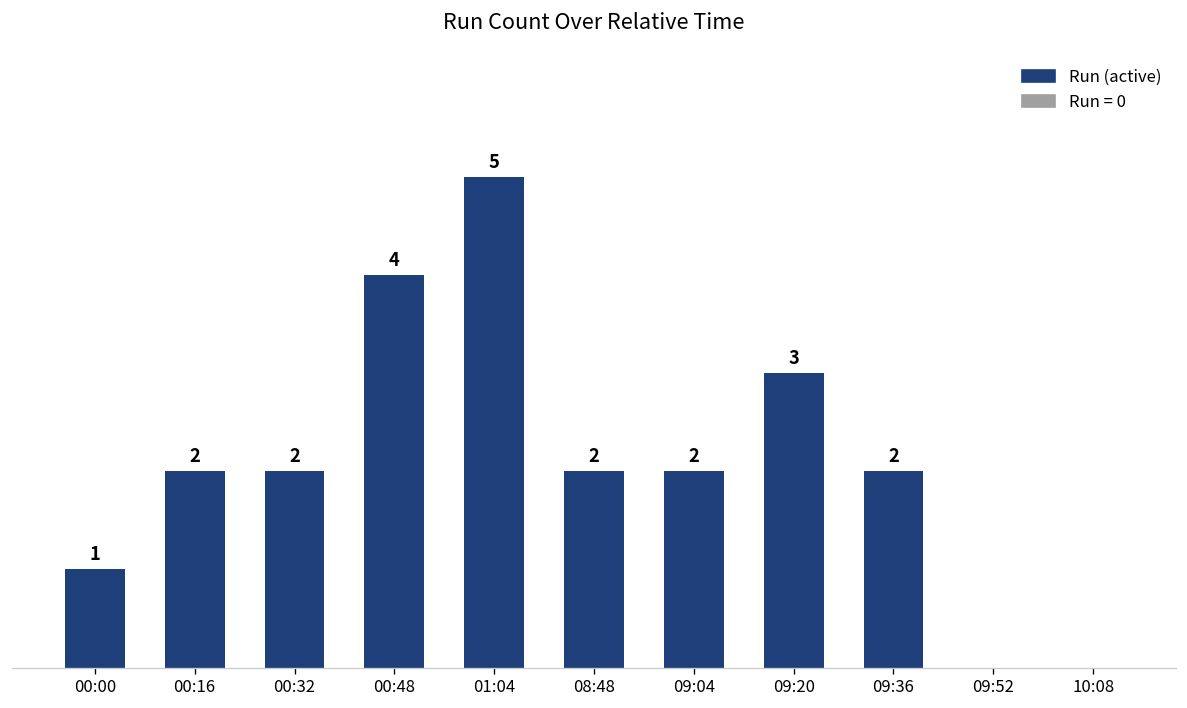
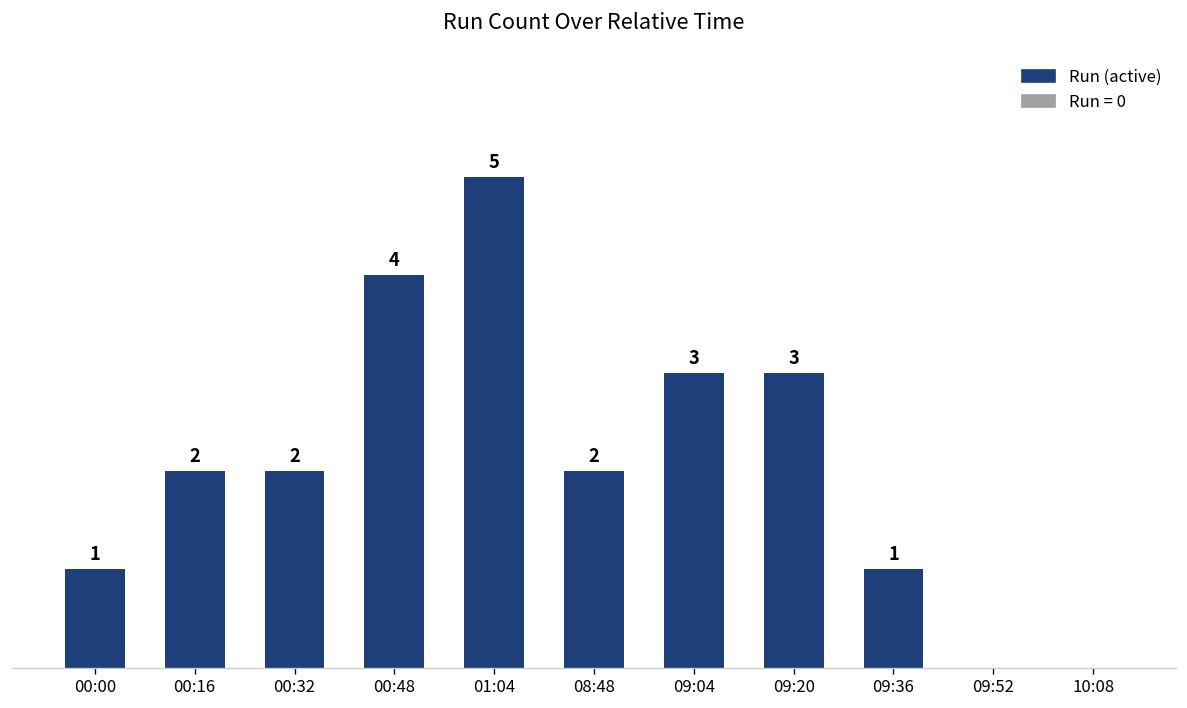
  {
    "00:00": 1,
    "00:16": 2,
    "00:32": 2,
    "00:48": 4,
    "01:04": 5,
    "08:48": 2,
-   "09:04": 2,
+   "09:04": 3,
    "09:20": 3,
-   "09:36": 2
+   "09:36": 1
  }
